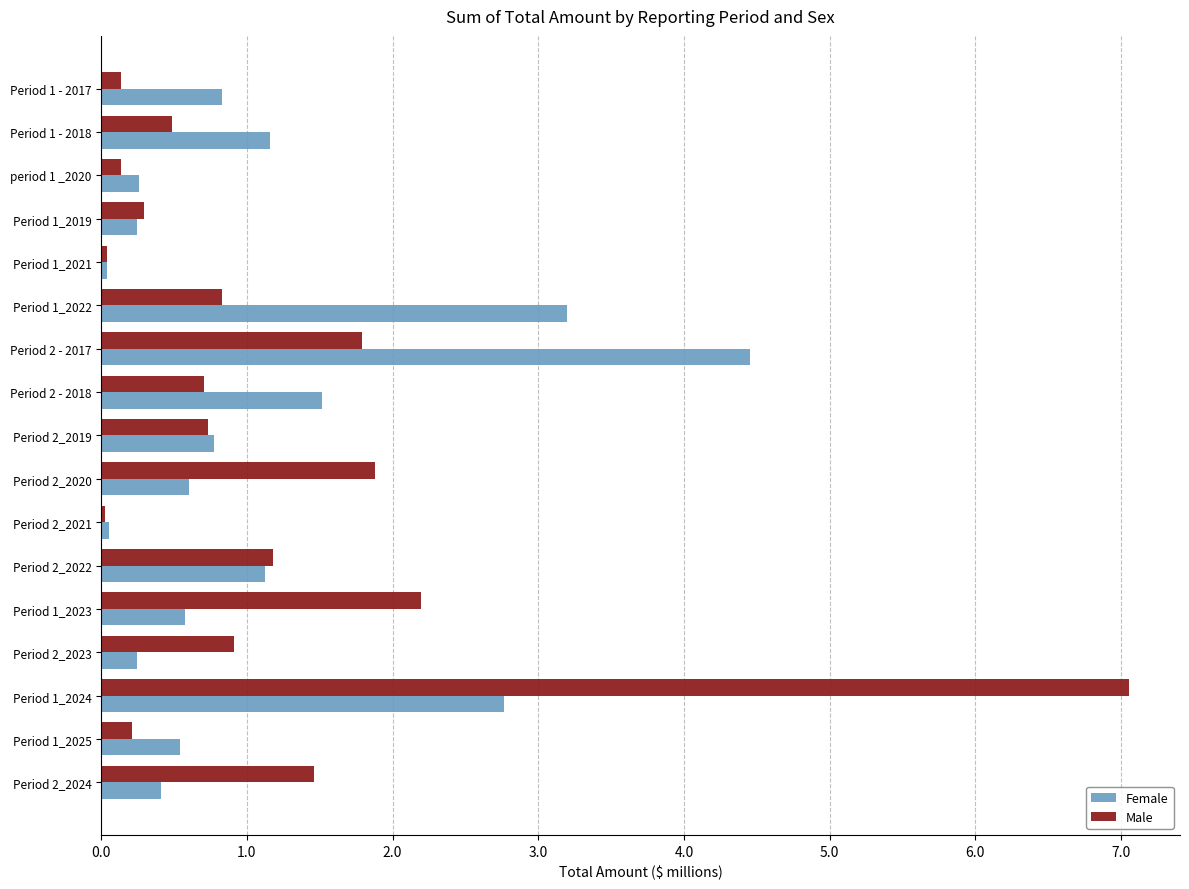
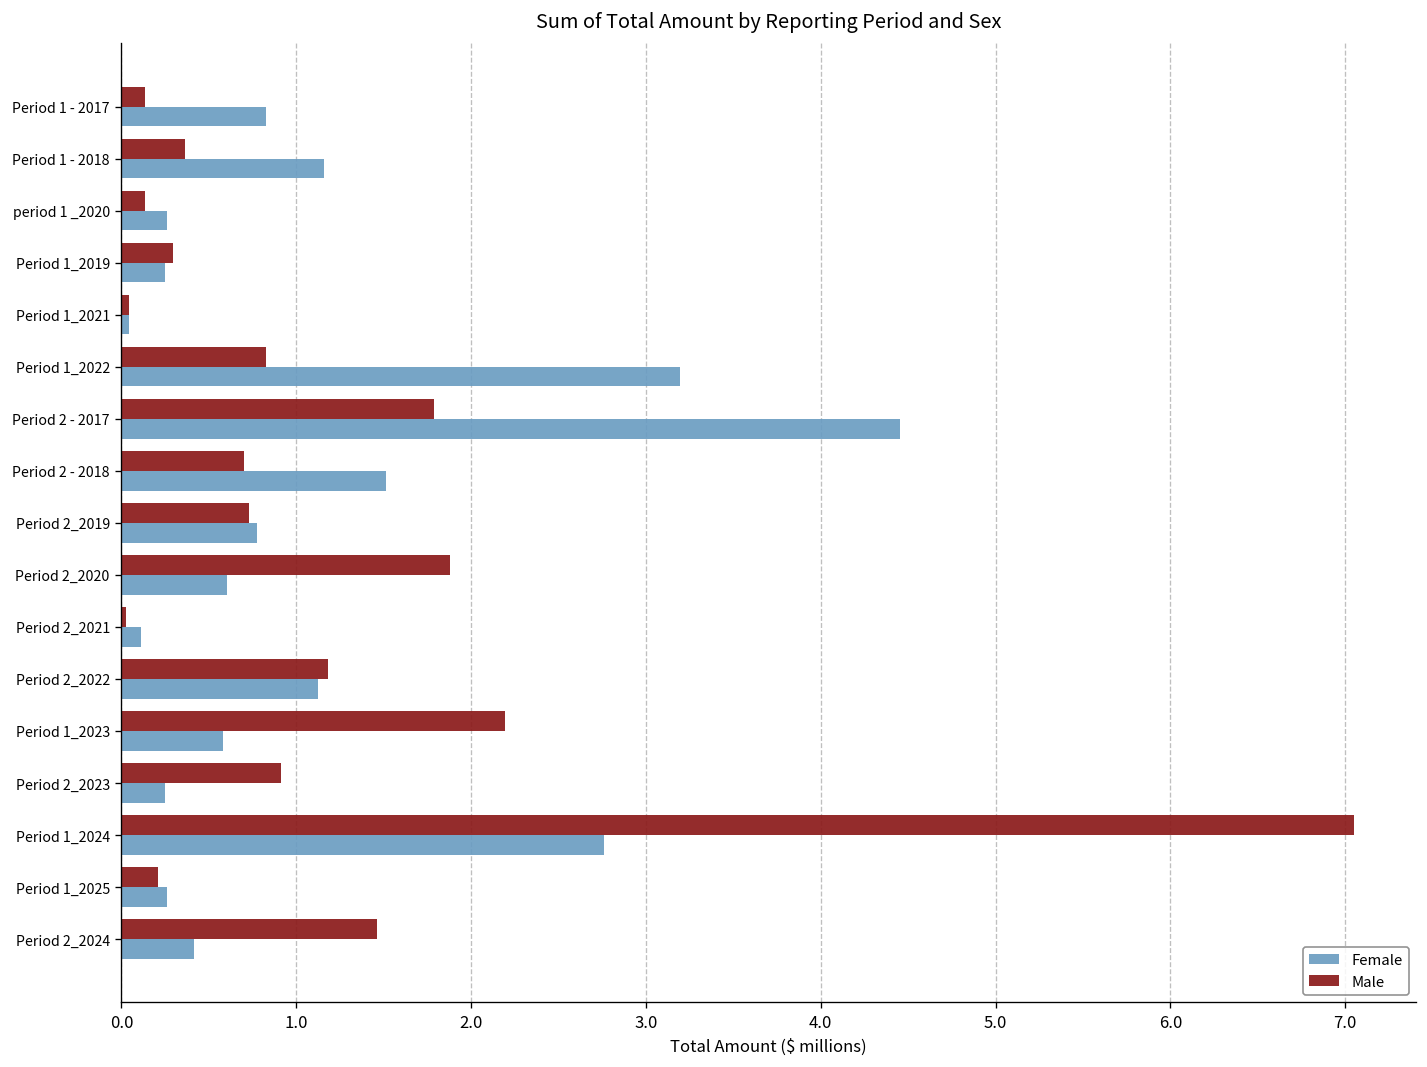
  {
    "Female": {
      "Period 1 - 2017": 0.83,
      "Period 1 - 2018": 1.16,
      "period 1 _2020": 0.26,
      "Period 1_2019": 0.25,
      "Period 1_2021": 0.04,
      "Period 1_2022": 3.20,
      "Period 2 - 2017": 4.45,
      "Period 2 - 2018": 1.51,
      "Period 2_2019": 0.78,
      "Period 2_2020": 0.60,
-     "Period 2_2021": 0.05,
+     "Period 2_2021": 0.11,
      "Period 2_2022": 1.12,
      "Period 1_2023": 0.58,
      "Period 2_2023": 0.25,
      "Period 1_2024": 2.76,
-     "Period 1_2025": 0.54,
+     "Period 1_2025": 0.26,
      "Period 2_2024": 0.41
    },
    "Male": {
      "Period 1 - 2017": 0.14,
-     "Period 1 - 2018": 0.48,
+     "Period 1 - 2018": 0.36,
      "period 1 _2020": 0.14,
      "Period 1_2019": 0.30,
      "Period 1_2021": 0.04,
      "Period 1_2022": 0.83,
      "Period 2 - 2017": 1.79,
      "Period 2 - 2018": 0.70,
      "Period 2_2019": 0.73,
      "Period 2_2020": 1.88,
      "Period 2_2021": 0.03,
      "Period 2_2022": 1.18,
      "Period 1_2023": 2.19,
      "Period 2_2023": 0.91,
      "Period 1_2024": 7.05,
      "Period 1_2025": 0.21,
      "Period 2_2024": 1.46
    }
  }
